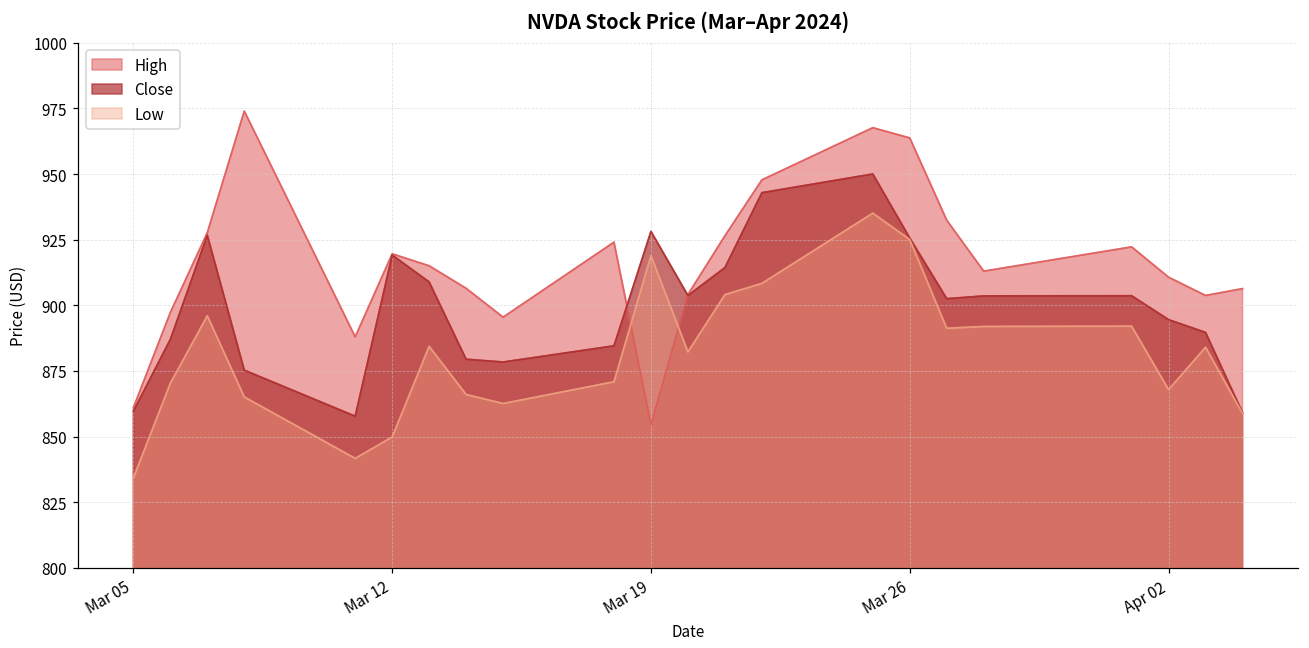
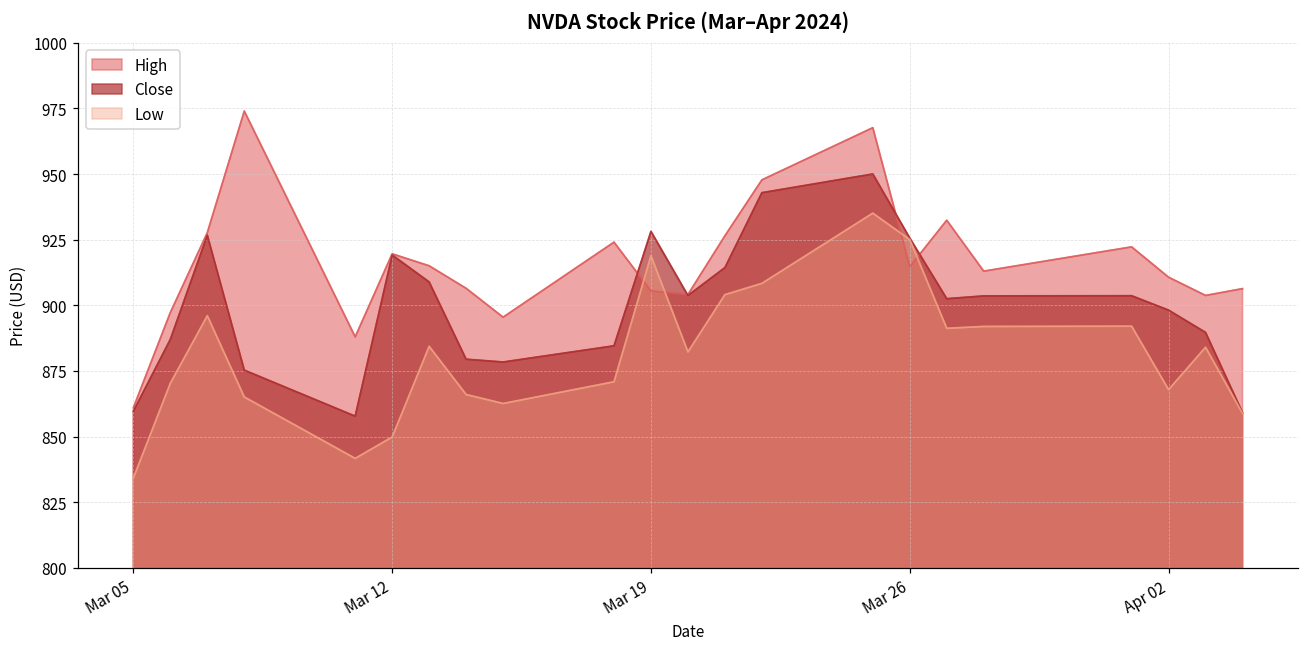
  {
    "High": {
      "Mar 05": 861,
-     "Mar 19": 855,
-     "Mar 26": 964,
+     "Mar 19": 905,
+     "Mar 26": 915,
      "Apr 02": 911
    },
    "Close": {
      "Mar 05": 860,
      "Mar 19": 928,
-     "Apr 02": 895
+     "Apr 02": 898
    },
    "Low": {
      "Mar 05": 834,
      "Mar 12": 850,
      "Mar 19": 919,
      "Apr 02": 868
    }
  }
